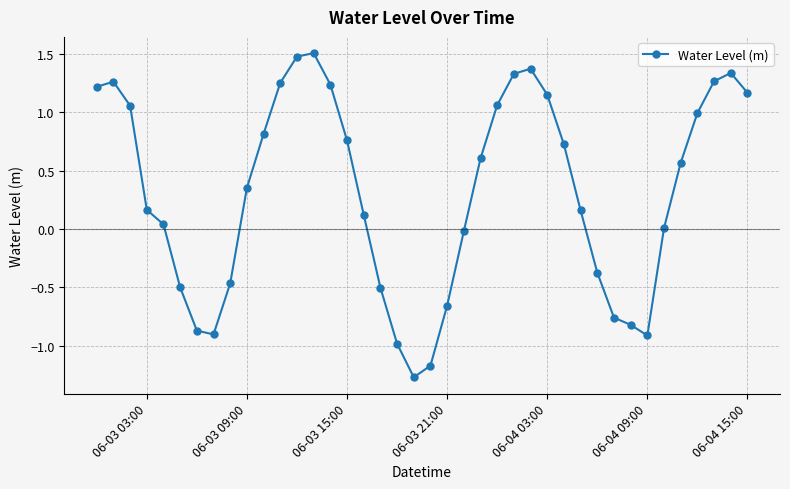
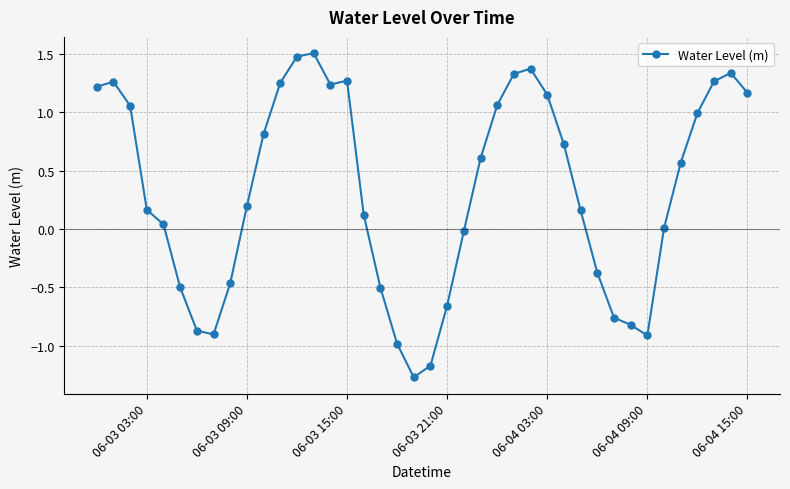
  {
    "06-03 03:00": 0.16,
-   "06-03 09:00": 0.35,
-   "06-03 15:00": 0.76,
+   "06-03 09:00": 0.20,
+   "06-03 15:00": 1.27,
    "06-03 21:00": -0.66,
    "06-04 03:00": 1.15,
    "06-04 09:00": -0.91,
    "06-04 15:00": 1.17
  }
